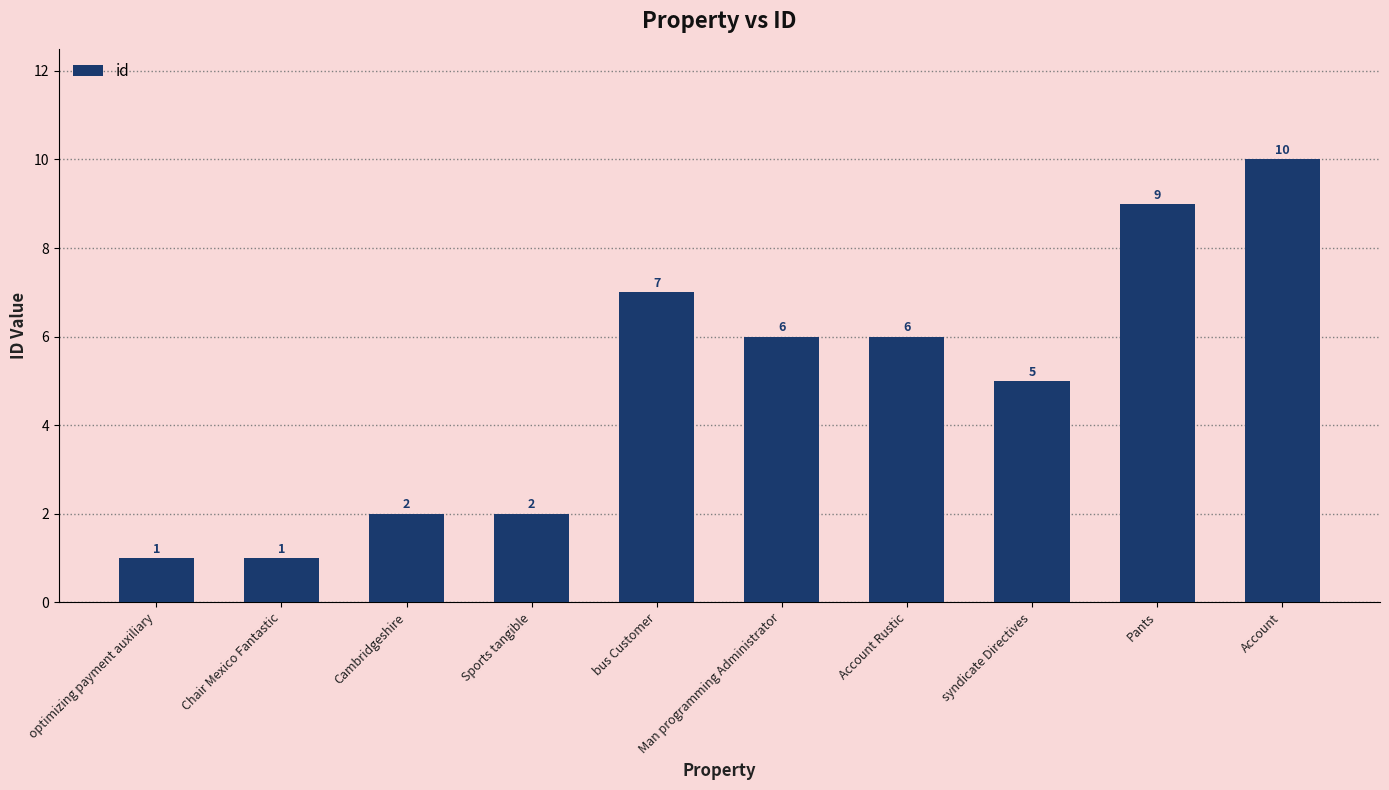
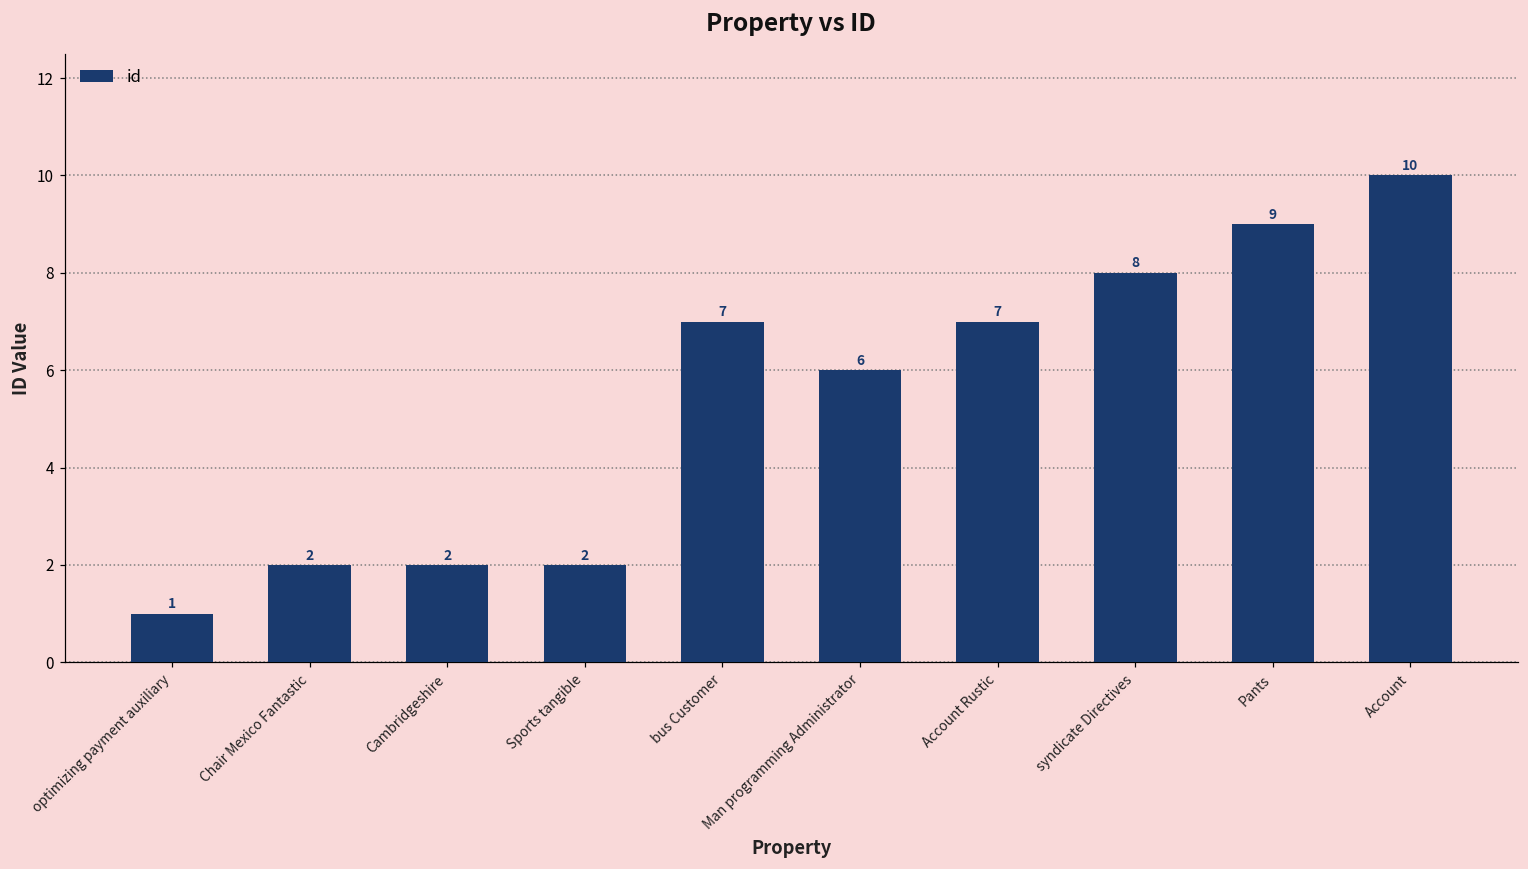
  {
    "optimizing payment auxiliary": 1,
-   "Chair Mexico Fantastic": 1,
+   "Chair Mexico Fantastic": 2,
    "Cambridgeshire": 2,
    "Sports tangible": 2,
    "bus Customer": 7,
    "Man programming Administrator": 6,
-   "Account Rustic": 6,
-   "syndicate Directives": 5,
+   "Account Rustic": 7,
+   "syndicate Directives": 8,
    "Pants": 9,
    "Account": 10
  }
